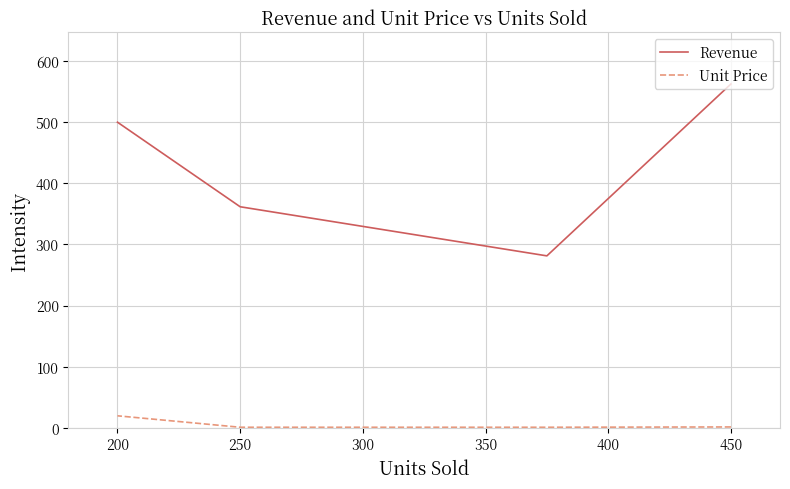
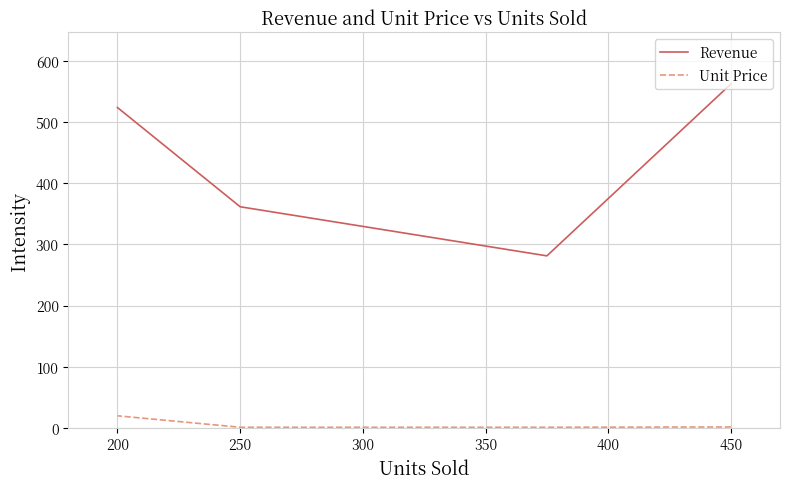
  {
    "Revenue": {
-     "200": 500,
+     "200": 520,
      "250": 360
    },
    "Unit Price": {
      "200": 20,
      "250": 0,
      "450": 0
    }
  }
